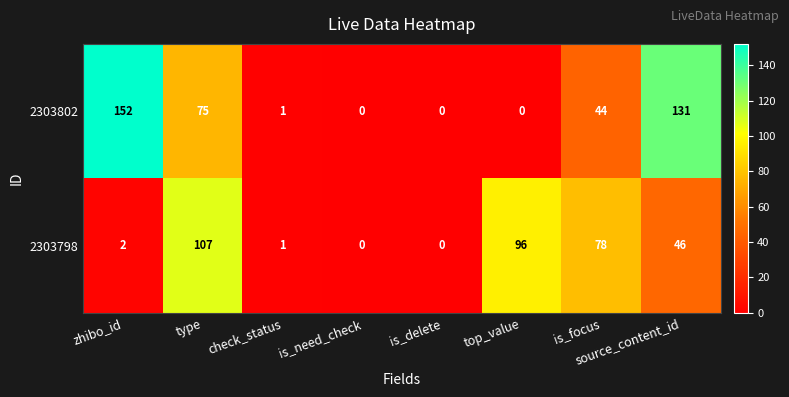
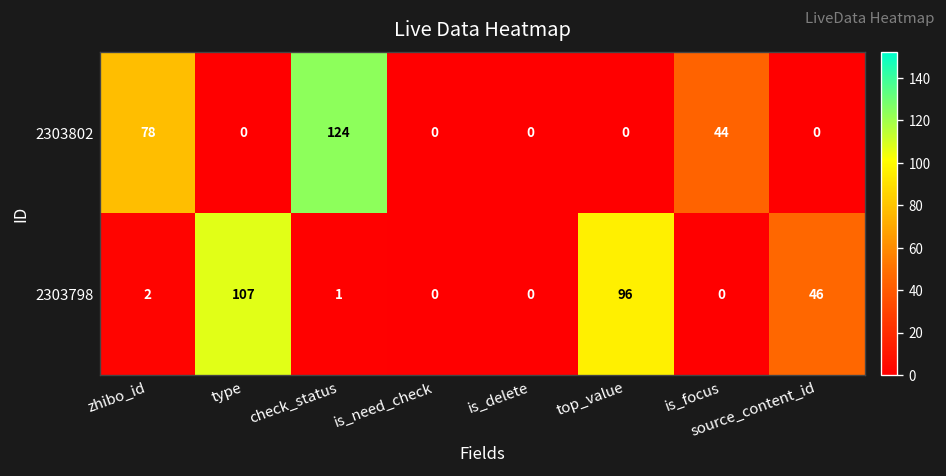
  {
    "2303802": {
-     "zhibo_id": 152,
-     "type": 75,
-     "check_status": 1,
+     "zhibo_id": 78,
+     "type": 0,
+     "check_status": 124,
      "is_need_check": 0,
      "is_delete": 0,
      "top_value": 0,
      "is_focus": 44,
-     "source_content_id": 131
+     "source_content_id": 0
    },
    "2303798": {
      "zhibo_id": 2,
      "type": 107,
      "check_status": 1,
      "is_need_check": 0,
      "is_delete": 0,
      "top_value": 96,
-     "is_focus": 78,
+     "is_focus": 0,
      "source_content_id": 46
    }
  }
